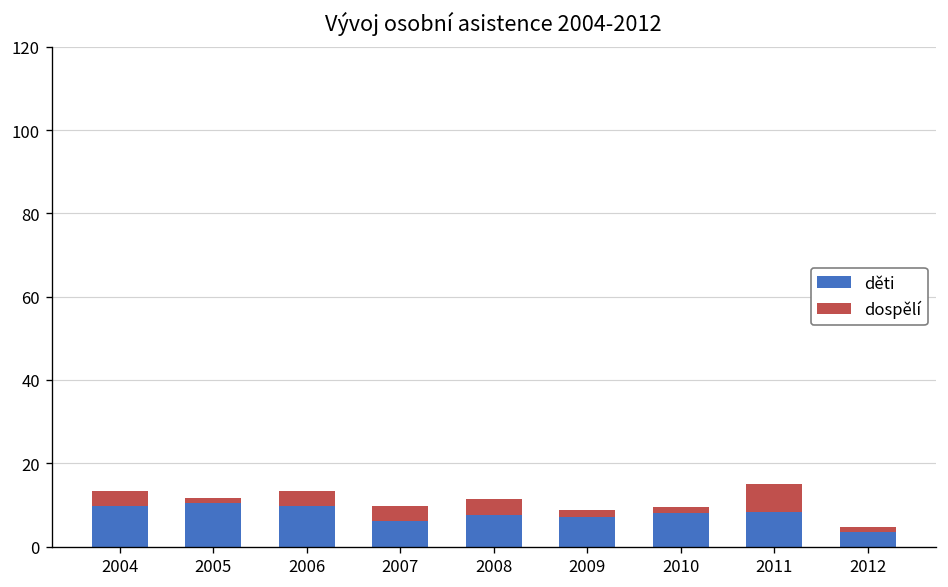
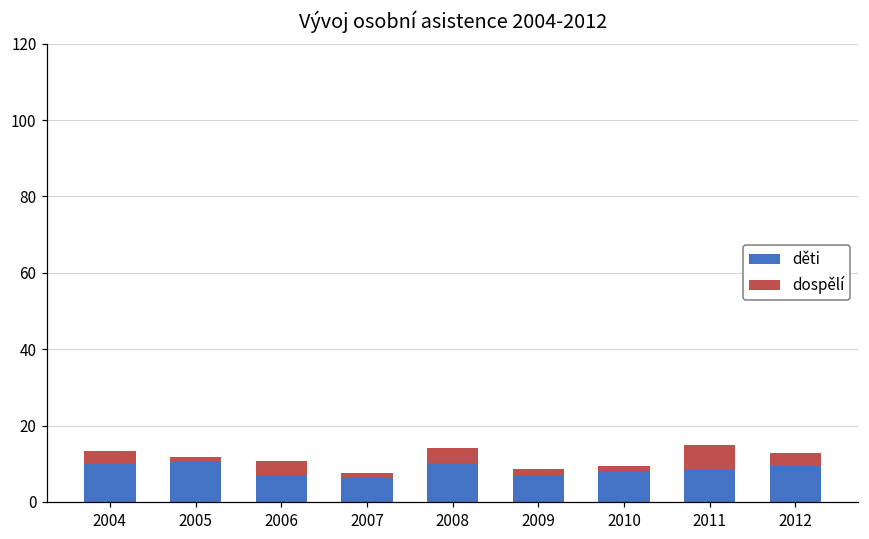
  {
    "děti": {
      "2004": 10,
      "2005": 11,
-     "2006": 10,
+     "2006": 7,
      "2007": 6,
-     "2008": 8,
+     "2008": 10,
      "2009": 7,
      "2010": 8,
      "2011": 8,
-     "2012": 3
+     "2012": 9
    },
    "dospělí": {
      "2004": 3,
      "2005": 1,
      "2006": 4,
-     "2007": 4,
+     "2007": 1,
      "2008": 4,
      "2009": 2,
      "2010": 2,
      "2011": 7,
-     "2012": 1
+     "2012": 4
    }
  }
